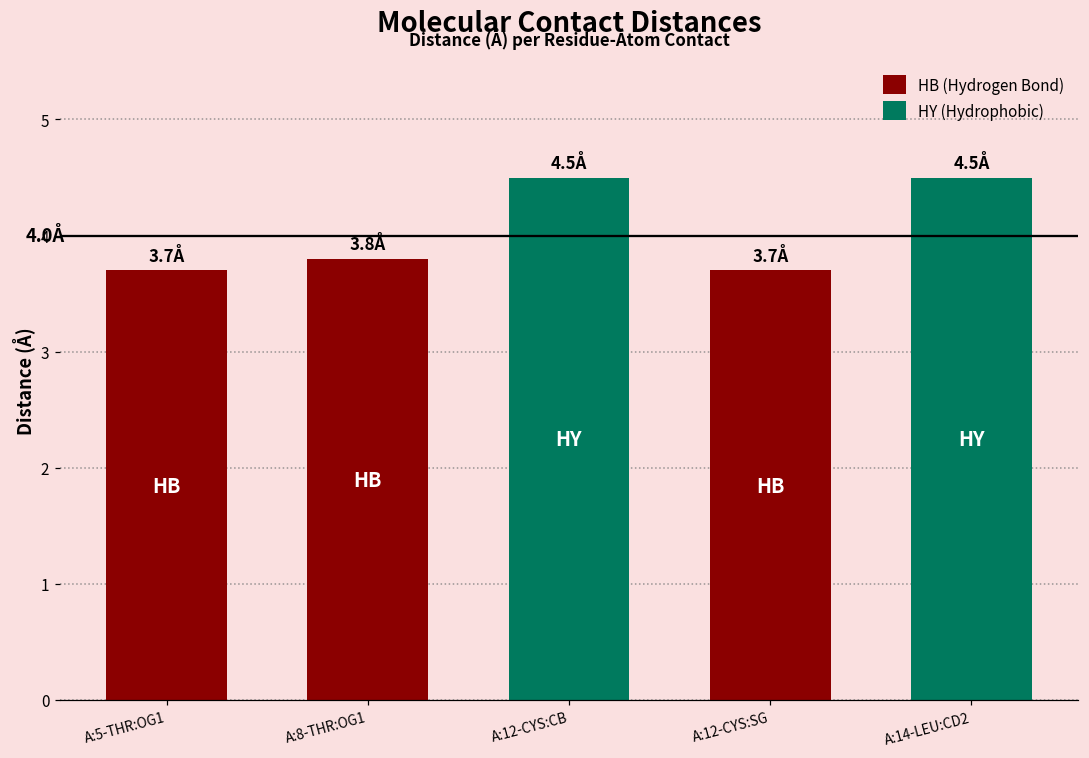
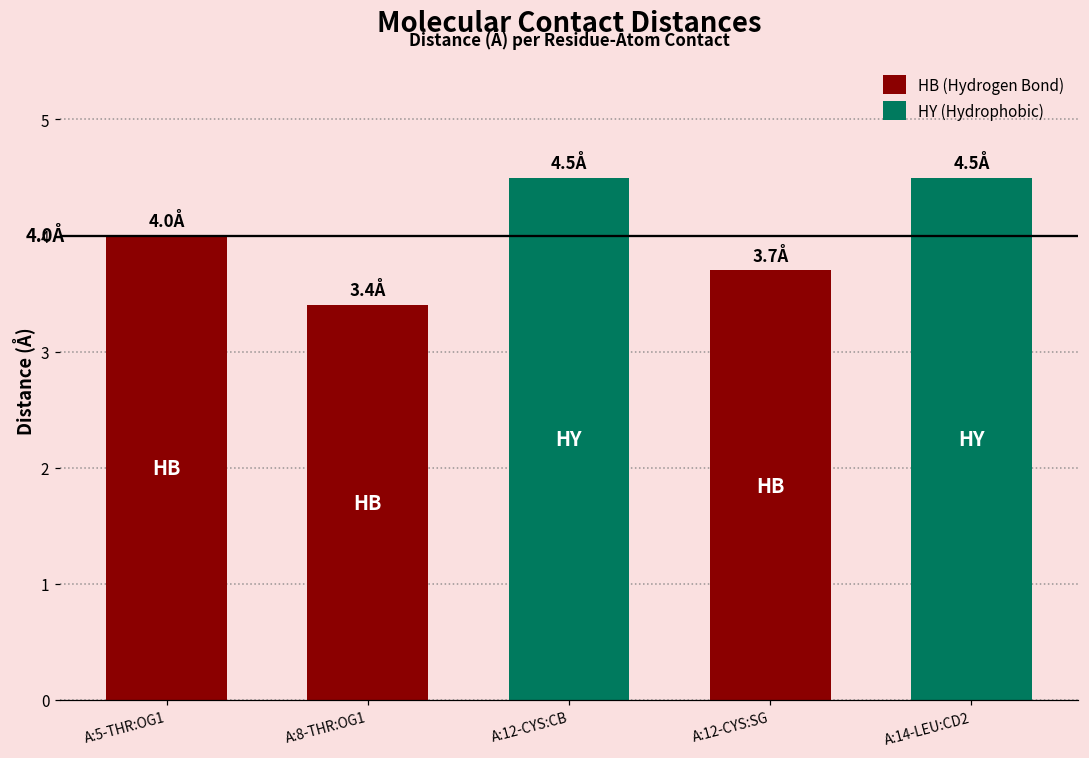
  {
-   "A:5-THR:OG1": "3.7Å",
-   "A:8-THR:OG1": "3.8Å",
+   "A:5-THR:OG1": "4.0Å",
+   "A:8-THR:OG1": "3.4Å",
    "A:12-CYS:CB": "4.5Å",
    "A:12-CYS:SG": "3.7Å",
    "A:14-LEU:CD2": "4.5Å"
  }
